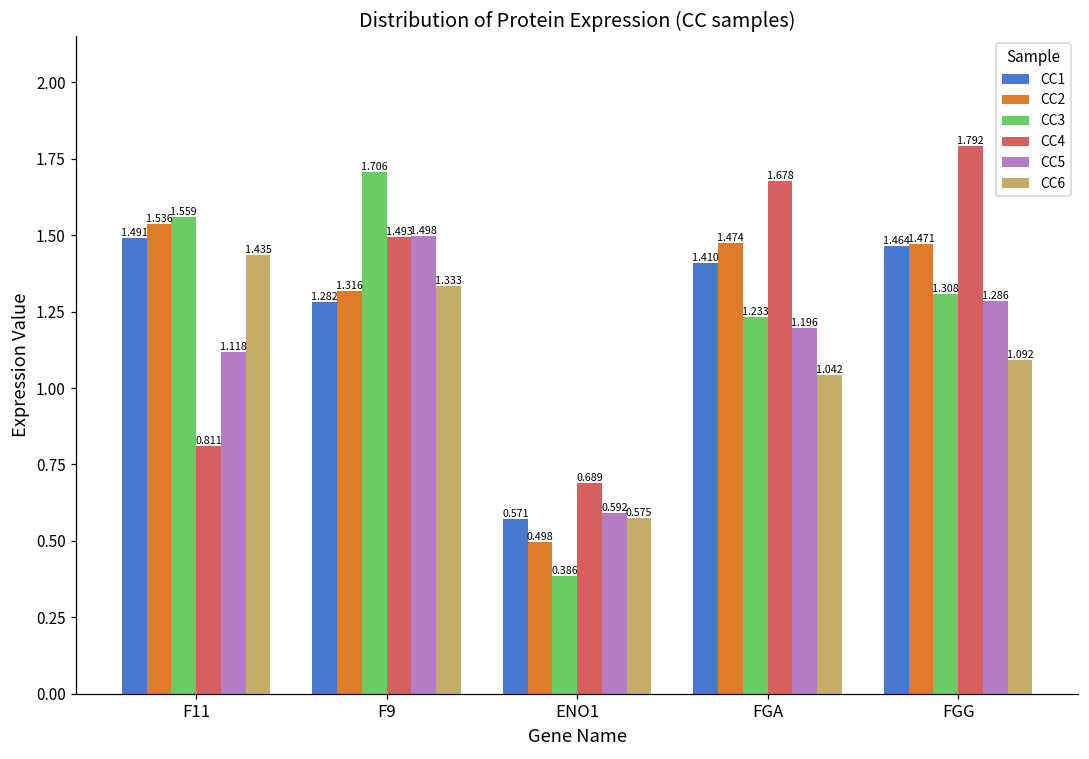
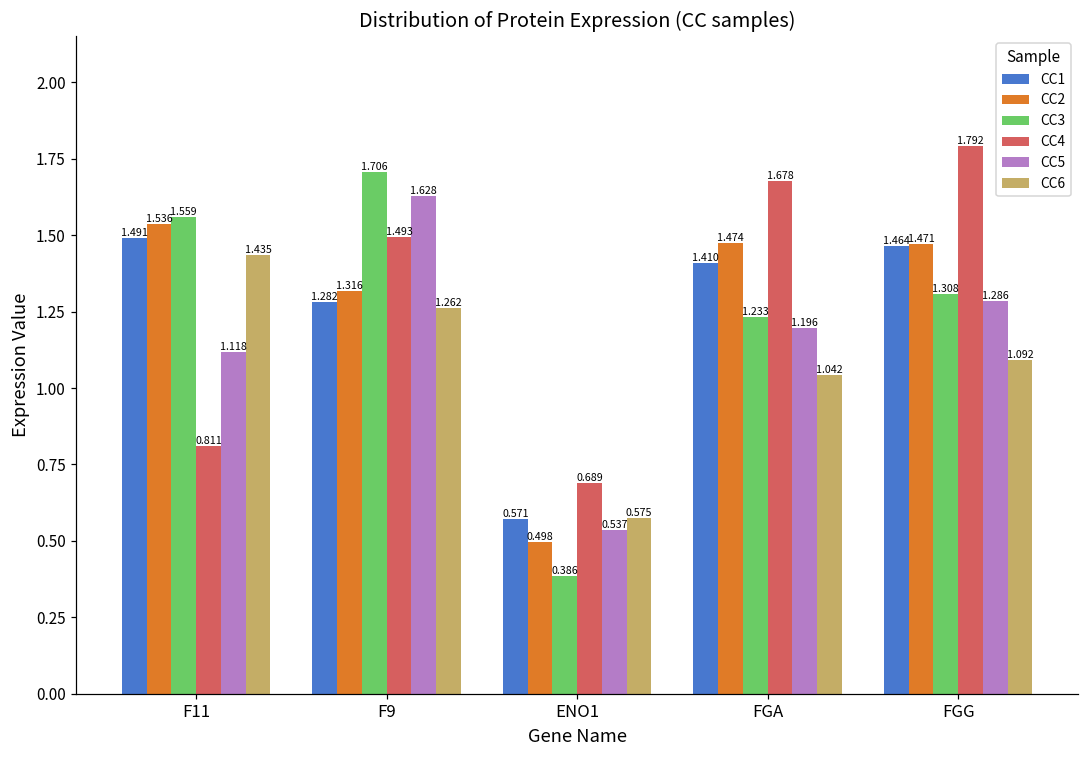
  {
    "CC1": {
      "F11": 1.491,
      "F9": 1.282,
      "ENO1": 0.571,
      "FGA": 1.410,
      "FGG": 1.464
    },
    "CC2": {
      "F11": 1.536,
      "F9": 1.316,
      "ENO1": 0.498,
      "FGA": 1.474,
      "FGG": 1.471
    },
    "CC3": {
      "F11": 1.559,
      "F9": 1.706,
      "ENO1": 0.386,
      "FGA": 1.233,
      "FGG": 1.308
    },
    "CC4": {
      "F11": 0.811,
      "F9": 1.493,
      "ENO1": 0.689,
      "FGA": 1.678,
      "FGG": 1.792
    },
    "CC5": {
      "F11": 1.118,
-     "F9": 1.498,
-     "ENO1": 0.592,
+     "F9": 1.628,
+     "ENO1": 0.537,
      "FGA": 1.196,
      "FGG": 1.286
    },
    "CC6": {
      "F11": 1.435,
-     "F9": 1.333,
+     "F9": 1.262,
      "ENO1": 0.575,
      "FGA": 1.042,
      "FGG": 1.092
    }
  }
